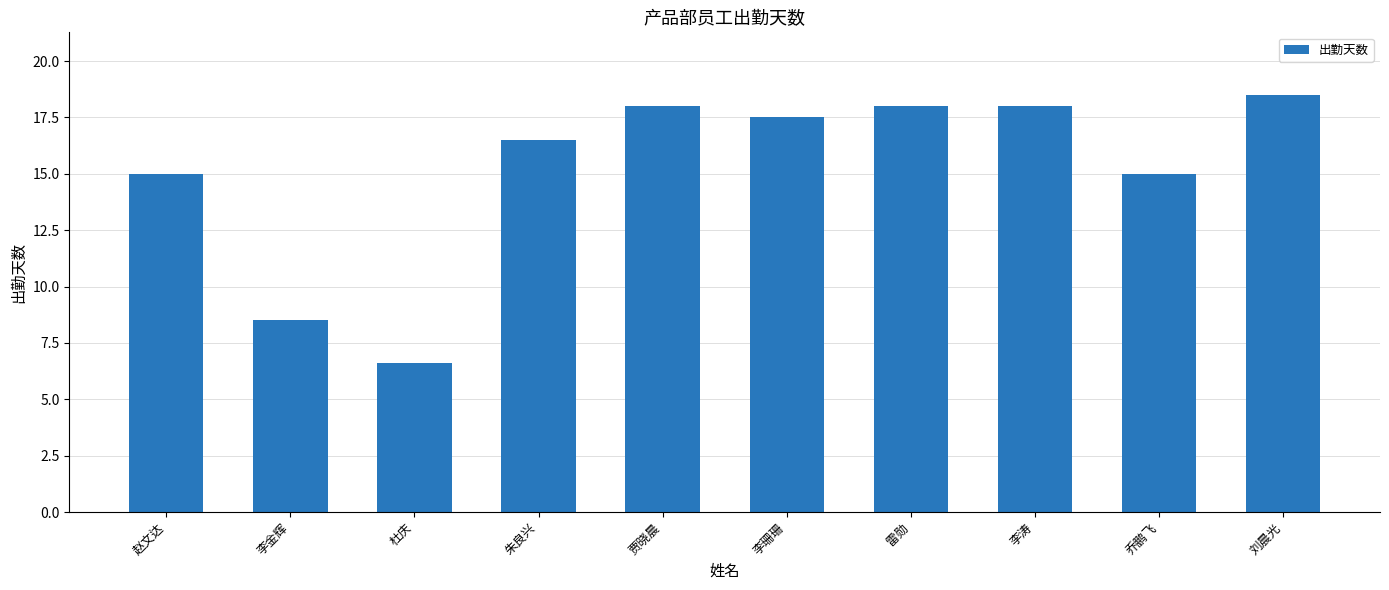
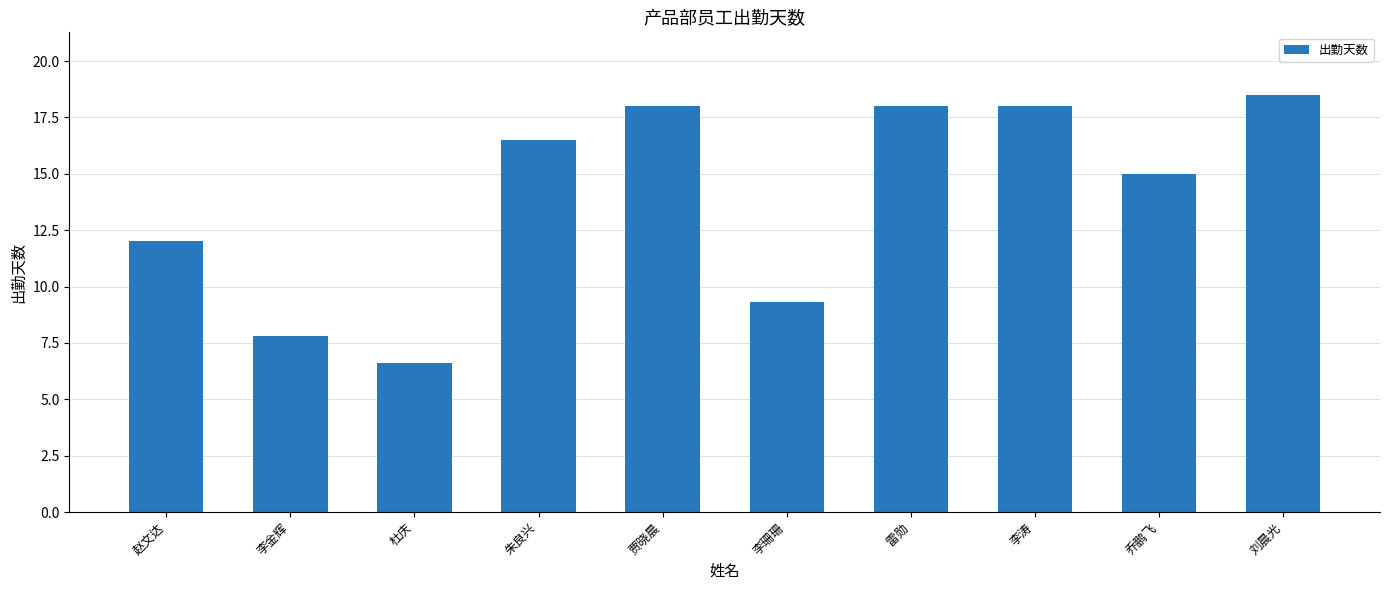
  {
-   "赵文达": 15,
-   "李金辉": 8.5,
+   "赵文达": 12,
+   "李金辉": 7.8,
    "杜庆": 6.6,
    "朱良兴": 16.5,
    "贾晓晨": 18.0,
-   "李珊珊": 17.5,
+   "李珊珊": 9.3,
    "雷勋": 18.0,
    "李涛": 18.0,
    "乔鹏飞": 15.0,
    "刘晨光": 18.5
  }
